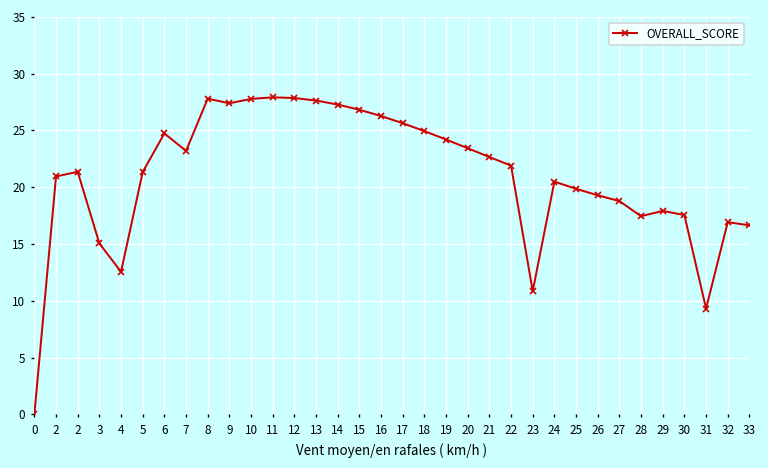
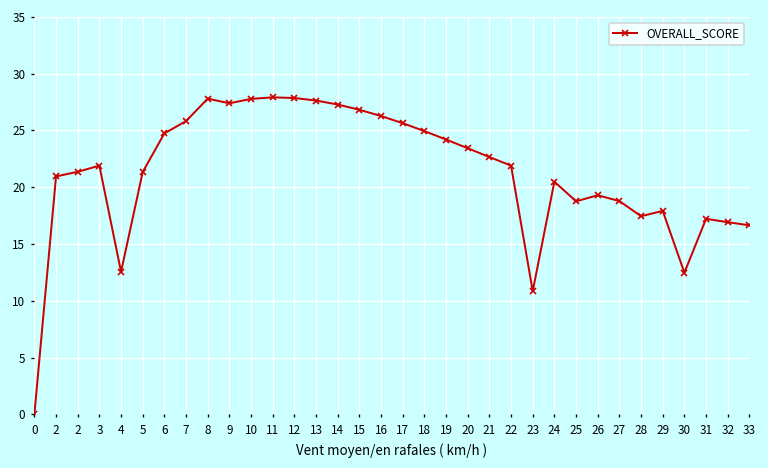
  {
    "0": 0,
-   "3": 15,
+   "3": 22,
    "4": 13,
    "5": 21,
    "6": 25,
-   "7": 23,
+   "7": 26,
    "8": 28,
    "9": 27,
    "10": 28,
    "11": 28,
    "12": 28,
    "13": 28,
    "14": 27,
    "15": 27,
    "16": 26,
    "17": 26,
    "18": 25,
    "19": 24,
    "20": 23,
    "21": 23,
    "22": 22,
    "23": 11,
    "24": 20,
-   "25": 20,
+   "25": 19,
    "26": 19,
    "27": 19,
    "28": 17,
    "29": 18,
-   "30": 18,
-   "31": 9,
+   "30": 12,
+   "31": 17,
    "32": 17,
    "33": 17
  }
